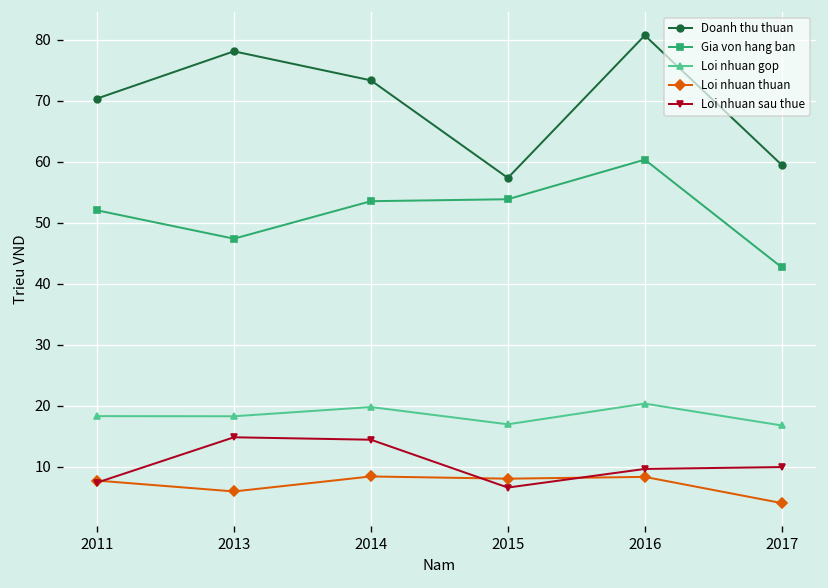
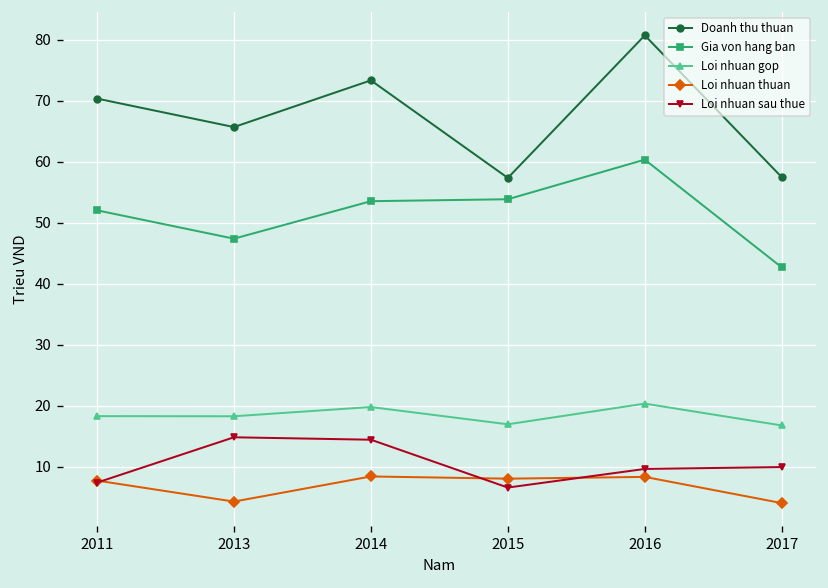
  {
    "Doanh thu thuan": {
      "2011": 70,
-     "2013": 78,
+     "2013": 66,
      "2014": 73,
      "2015": 57,
      "2016": 81,
-     "2017": 60
+     "2017": 57
    },
    "Loi nhuan thuan": {
-     "2013": 6,
+     "2013": 4,
      "2014": 8,
      "2015": 8,
      "2016": 8,
      "2017": 4
    },
    "Loi nhuan sau thue": {
      "2013": 15,
      "2014": 14,
      "2015": 7,
      "2016": 10,
      "2017": 10
    }
  }
